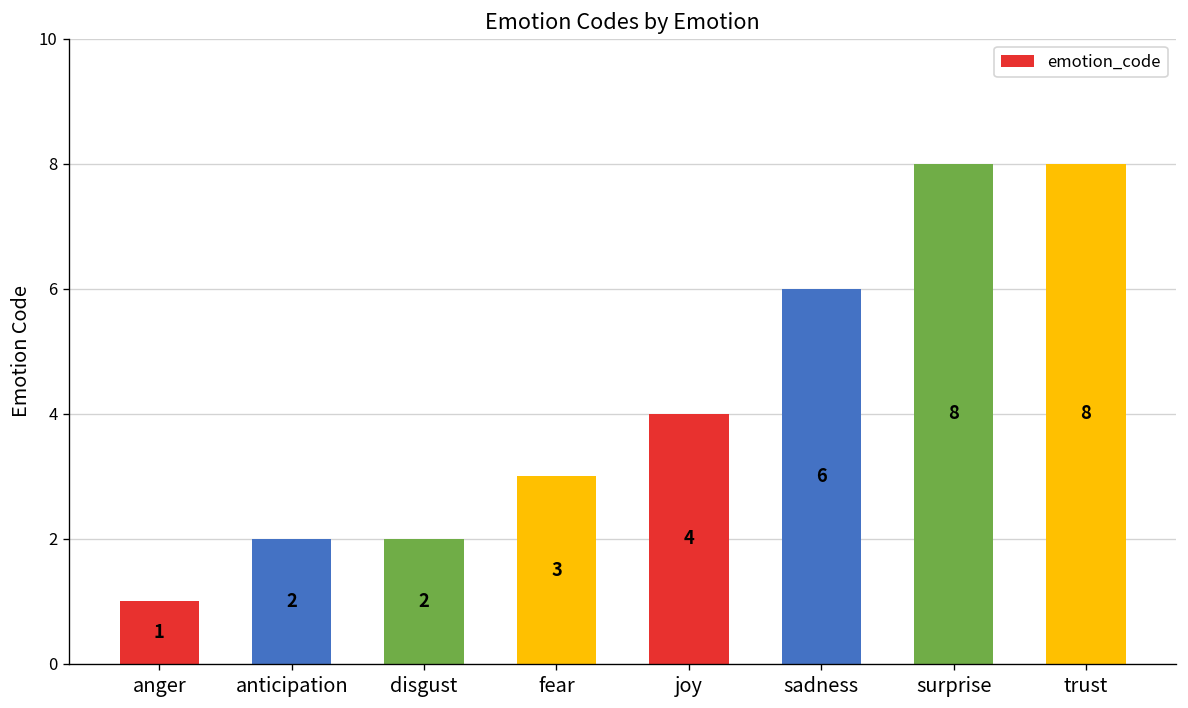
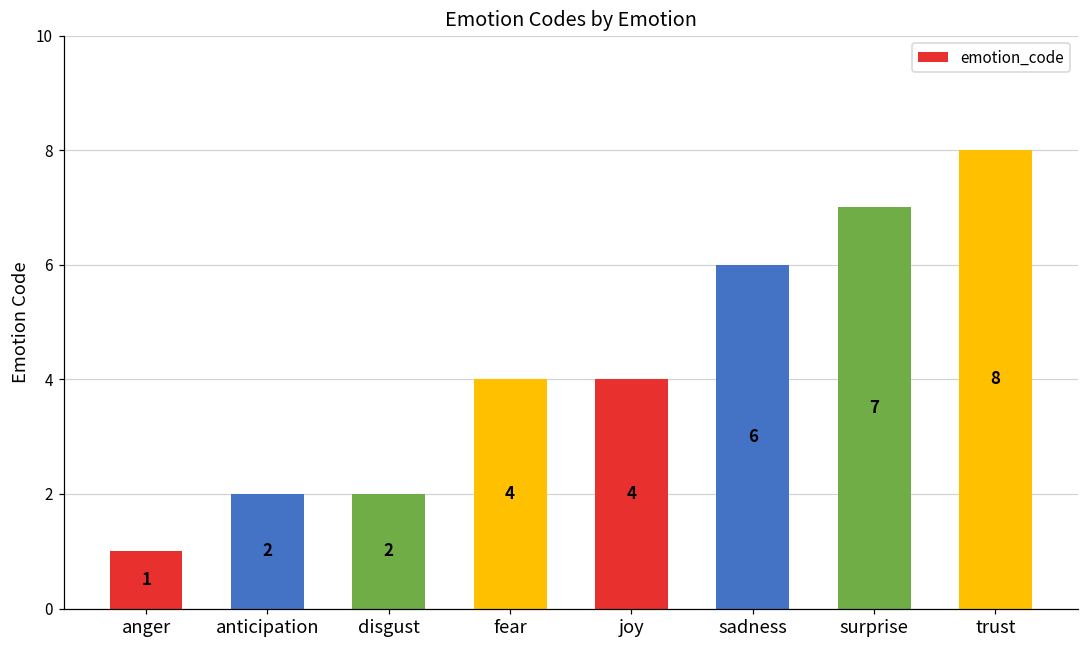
  {
    "anger": 1,
    "anticipation": 2,
    "disgust": 2,
-   "fear": 3,
+   "fear": 4,
    "joy": 4,
    "sadness": 6,
-   "surprise": 8,
+   "surprise": 7,
    "trust": 8
  }
